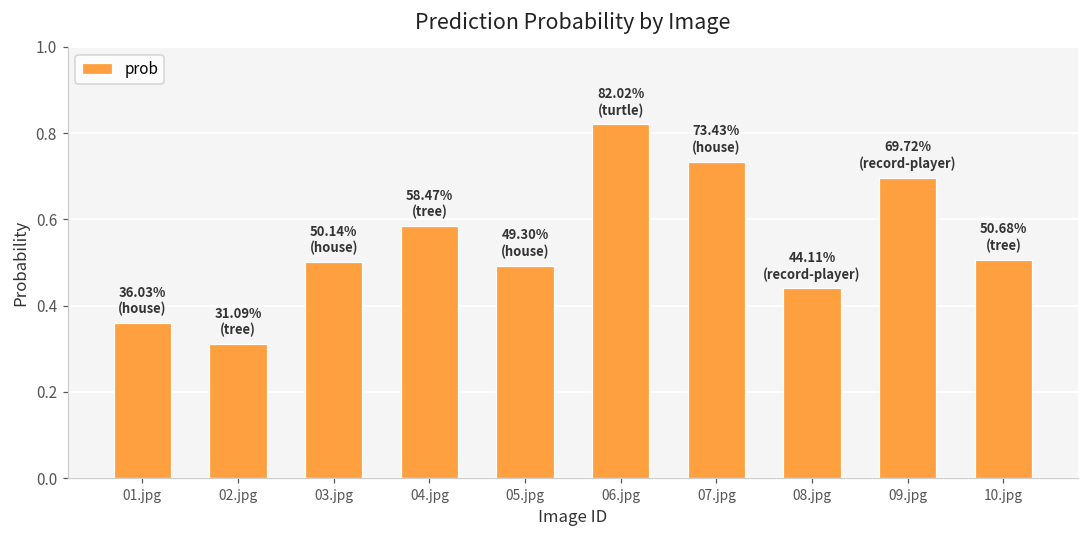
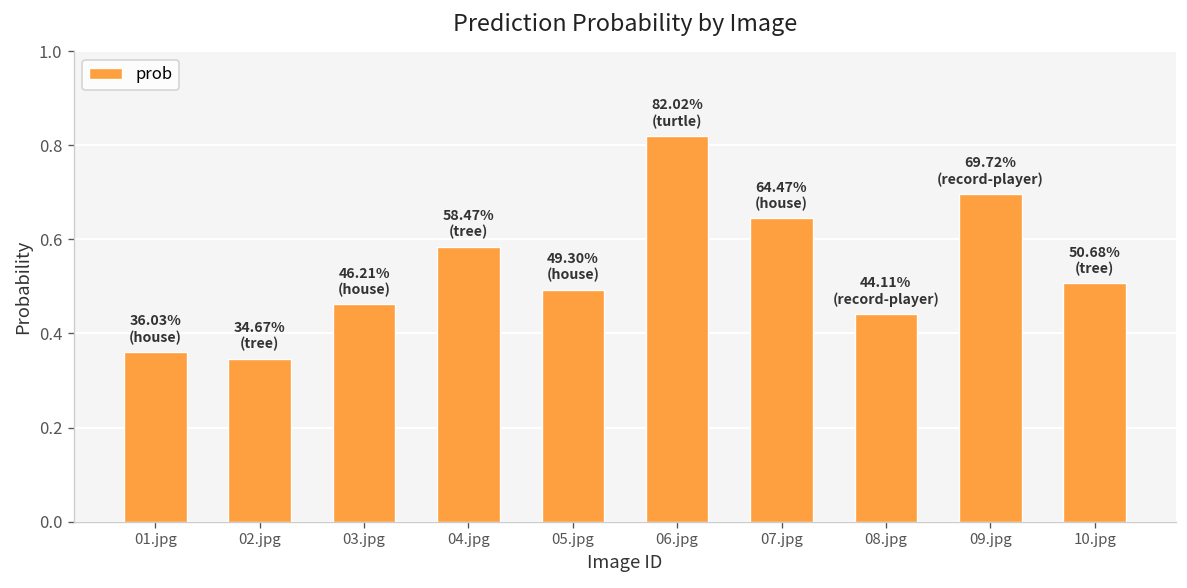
  {
    "01.jpg": "36.03%",
-   "02.jpg": "31.09%",
-   "03.jpg": "50.14%",
+   "02.jpg": "34.67%",
+   "03.jpg": "46.21%",
    "04.jpg": "58.47%",
    "05.jpg": "49.30%",
    "06.jpg": "82.02%",
-   "07.jpg": "73.43%",
+   "07.jpg": "64.47%",
    "08.jpg": "44.11%",
    "09.jpg": "69.72%",
    "10.jpg": "50.68%"
  }
